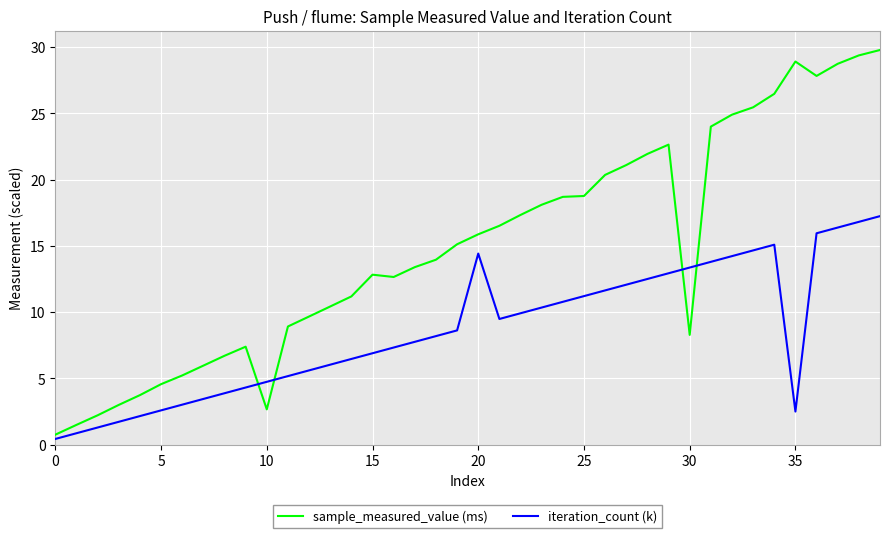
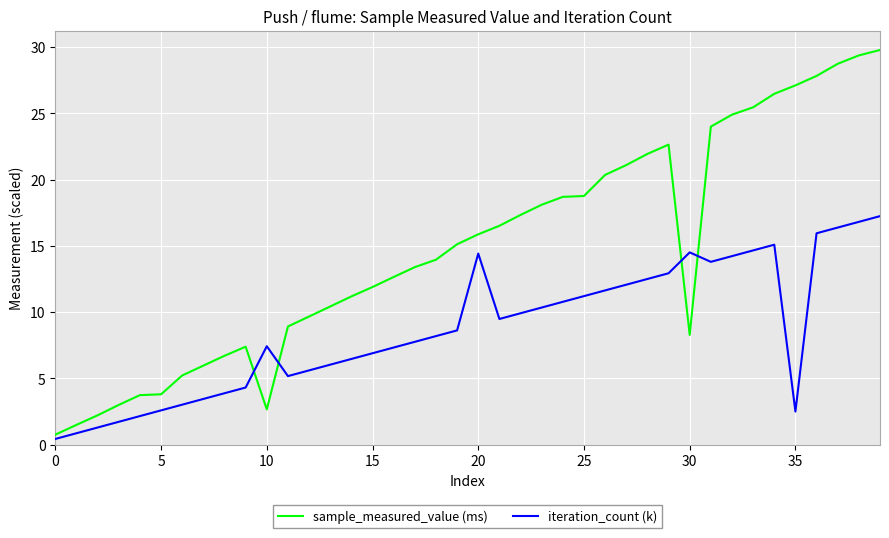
  {
    "sample_measured_value (ms)": {
      "0": 0.8,
-     "5": 4.6,
+     "5": 3.8,
      "10": 2.7,
-     "15": 12.8,
+     "15": 11.9,
      "20": 15.9,
      "25": 18.8,
      "30": 8.3,
-     "35": 28.9
+     "35": 27.1
    },
    "iteration_count (k)": {
      "0": 0.4,
      "5": 2.6,
-     "10": 4.7,
+     "10": 7.4,
      "15": 6.9,
      "20": 14.4,
      "25": 11.2,
-     "30": 13.4,
+     "30": 14.5,
      "35": 2.5
    }
  }
